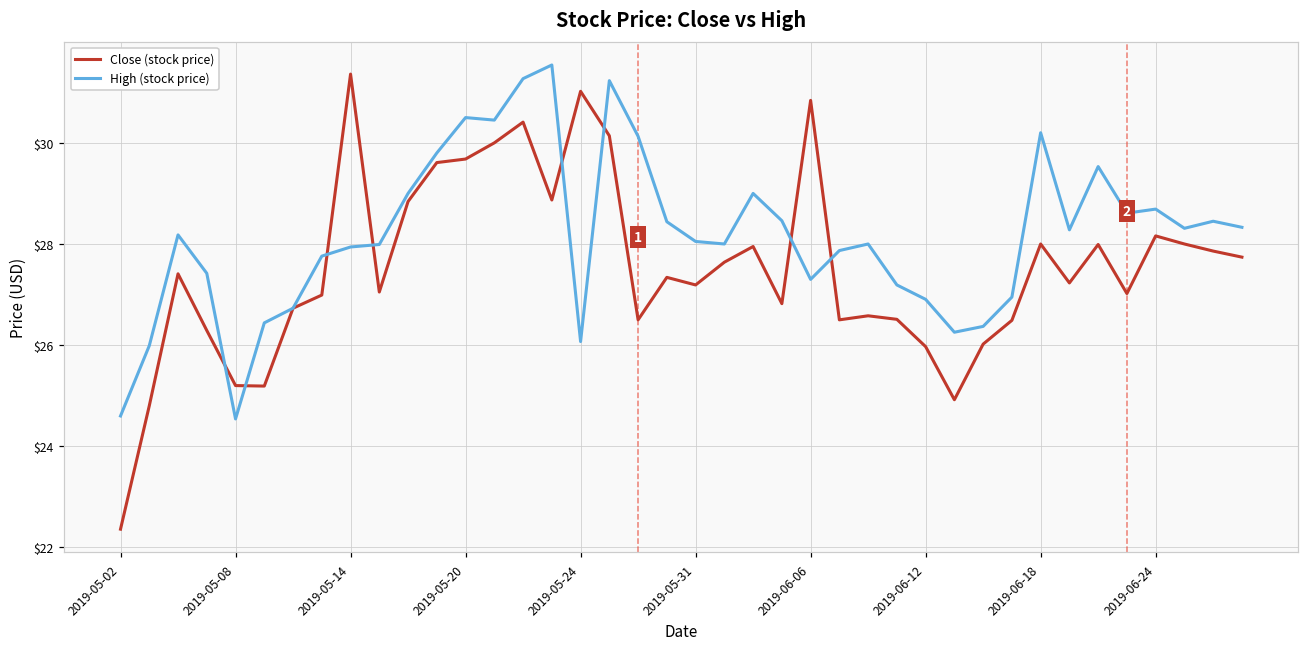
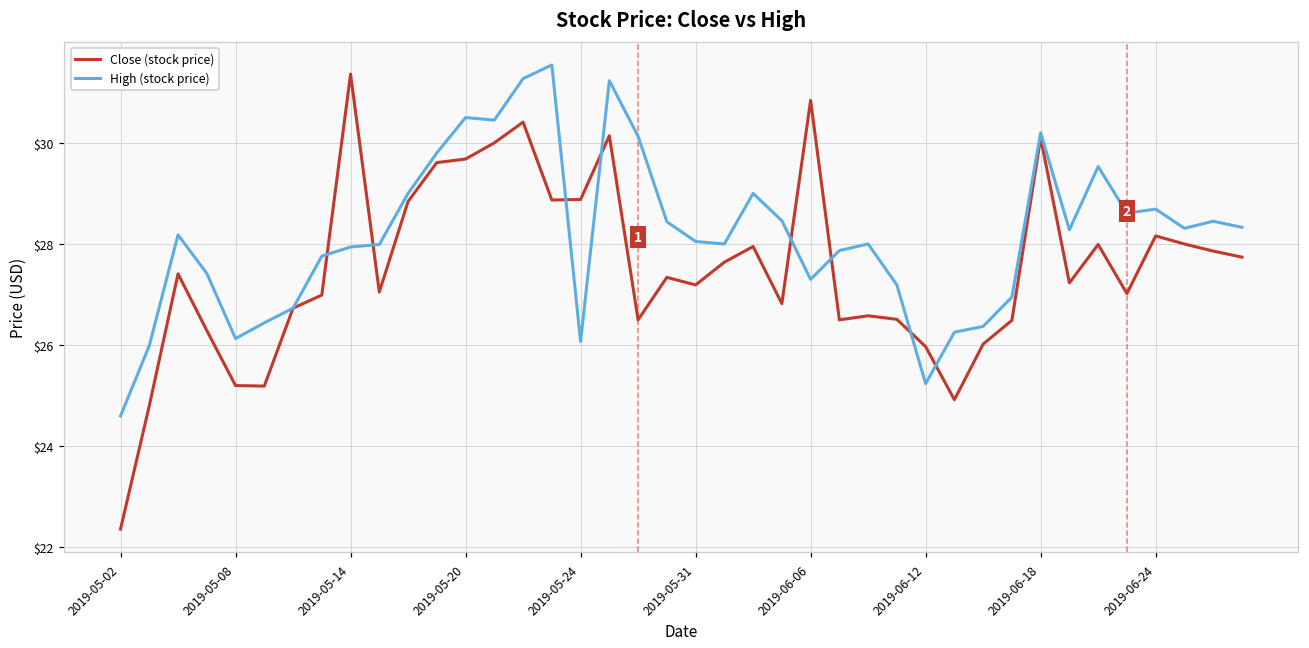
  {
    "Close (stock price)": {
      "2019-05-02": "$22.4",
      "2019-05-08": "$25.2",
      "2019-05-14": "$31.4",
      "2019-05-20": "$29.7",
-     "2019-05-24": "$31.0",
+     "2019-05-24": "$28.9",
      "2019-05-31": "$27.2",
      "2019-06-06": "$30.8",
      "2019-06-12": "$26.0",
-     "2019-06-18": "$28.0",
+     "2019-06-18": "$30.1",
      "2019-06-24": "$28.2"
    },
    "High (stock price)": {
      "2019-05-02": "$24.6",
-     "2019-05-08": "$24.5",
+     "2019-05-08": "$26.1",
      "2019-05-14": "$27.9",
      "2019-05-20": "$30.5",
      "2019-05-24": "$26.1",
      "2019-05-31": "$28.1",
      "2019-06-06": "$27.3",
-     "2019-06-12": "$26.9",
+     "2019-06-12": "$25.2",
      "2019-06-18": "$30.2",
      "2019-06-24": "$28.7"
    }
  }
